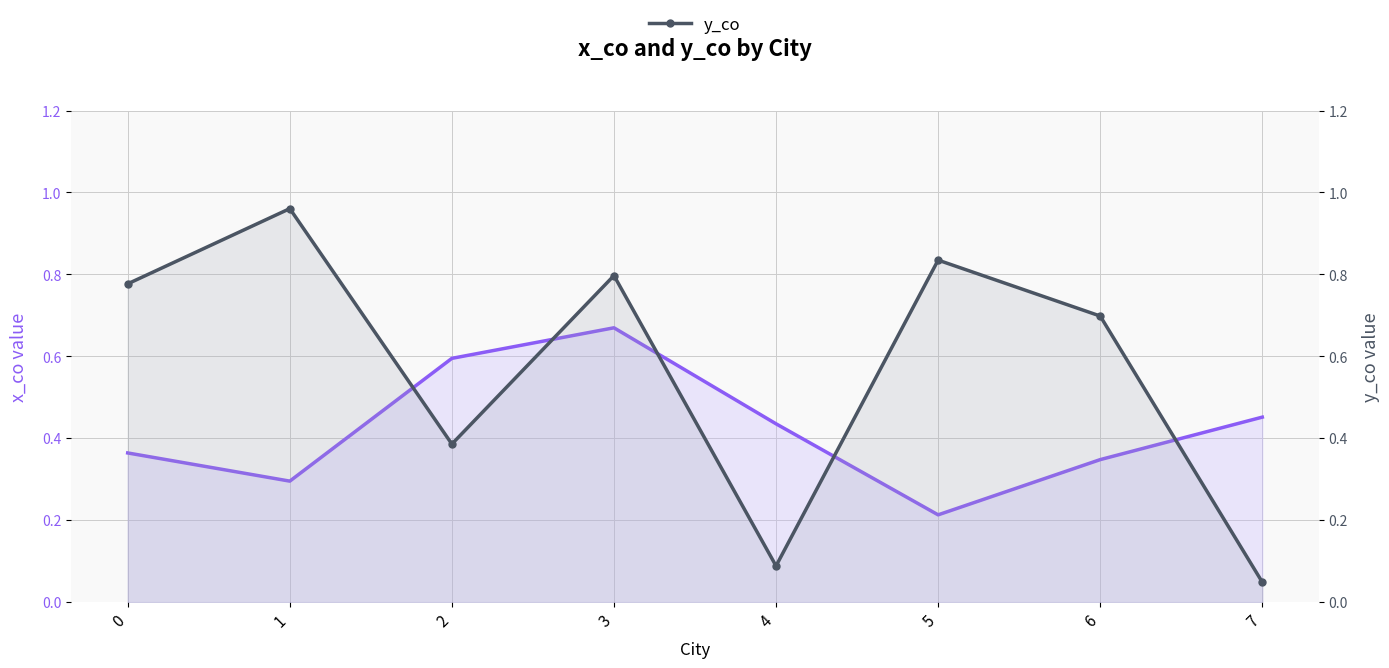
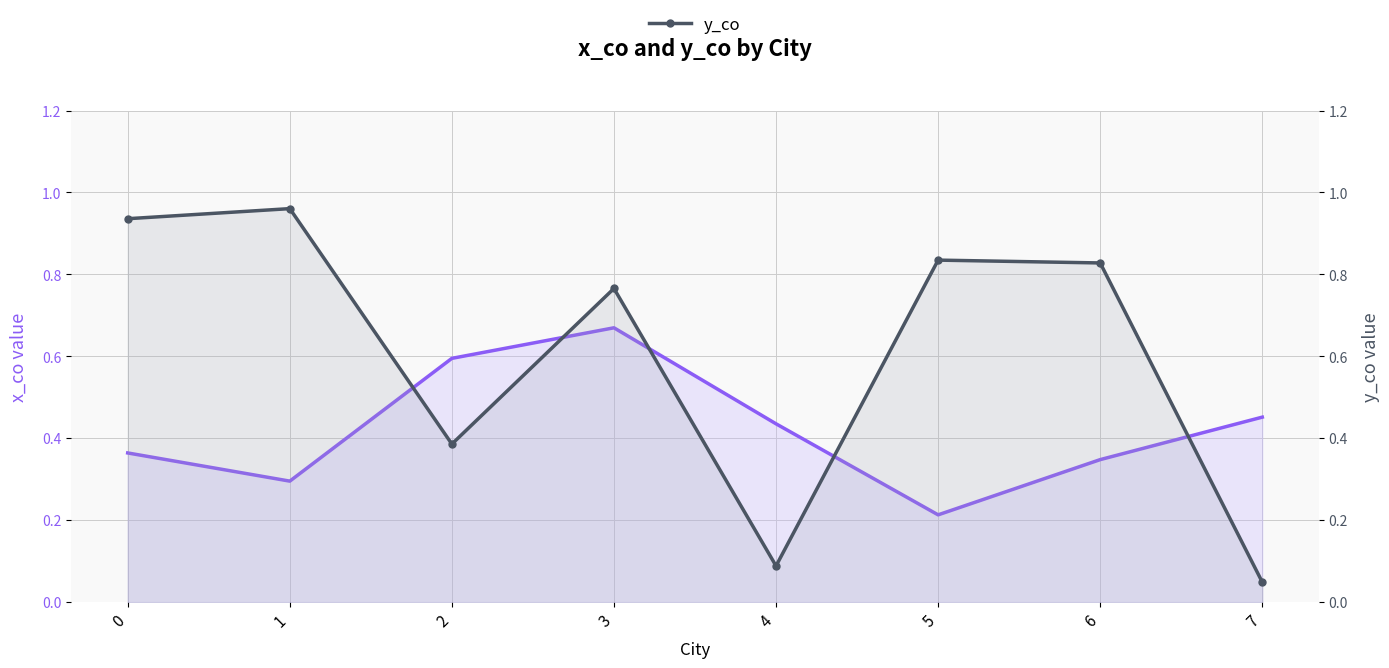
  {
    "y_co": {
-     "0": 0.78,
+     "0": 0.94,
      "1": 0.96,
      "2": 0.39,
-     "3": 0.80,
+     "3": 0.77,
      "4": 0.09,
      "5": 0.83,
-     "6": 0.70,
+     "6": 0.83,
      "7": 0.05
    }
  }
